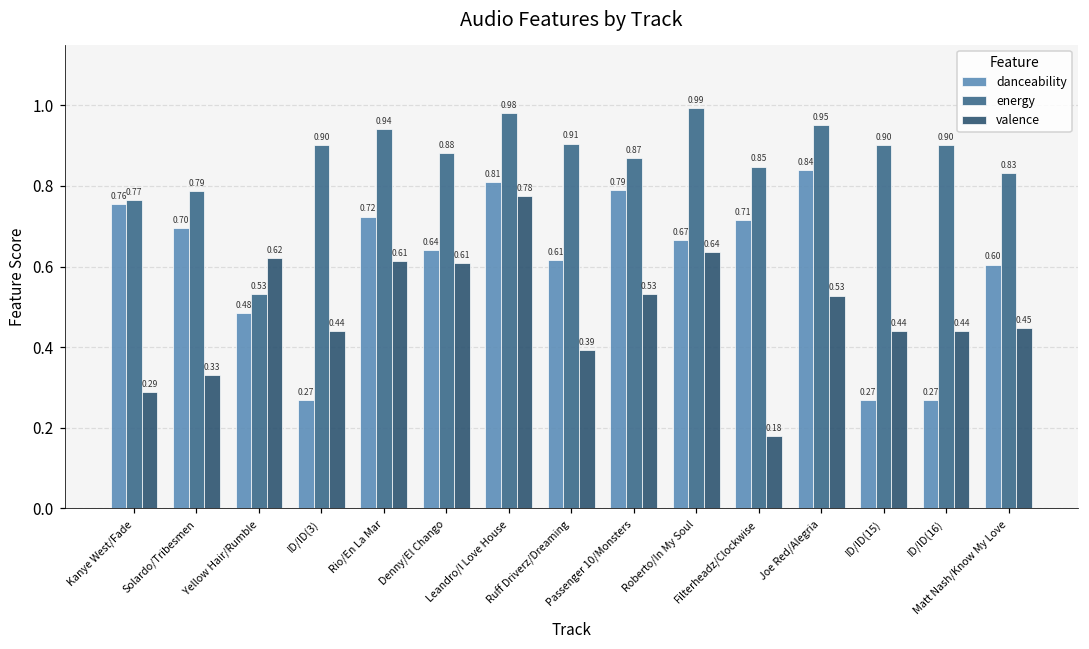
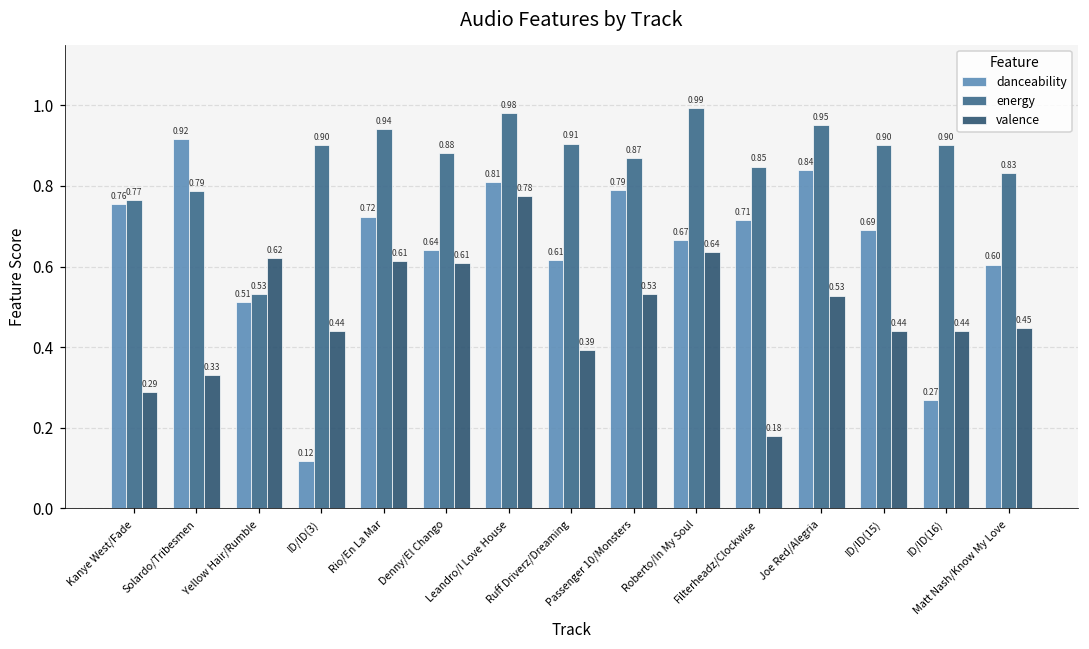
  {
    "danceability": {
      "Kanye West/Fade": 0.76,
-     "Solardo/Tribesmen": 0.70,
-     "Yellow Hair/Rumble": 0.48,
-     "ID/ID(3)": 0.27,
+     "Solardo/Tribesmen": 0.92,
+     "Yellow Hair/Rumble": 0.51,
+     "ID/ID(3)": 0.12,
      "Rio/En La Mar": 0.72,
      "Denny/El Chango": 0.64,
      "Leandro/I Love House": 0.81,
      "Ruff Driverz/Dreaming": 0.61,
      "Passenger 10/Monsters": 0.79,
      "Roberto/In My Soul": 0.67,
      "Filterheadz/Clockwise": 0.71,
      "Joe Red/Alegria": 0.84,
-     "ID/ID(15)": 0.27,
+     "ID/ID(15)": 0.69,
      "ID/ID(16)": 0.27,
      "Matt Nash/Know My Love": 0.60
    }
  }
